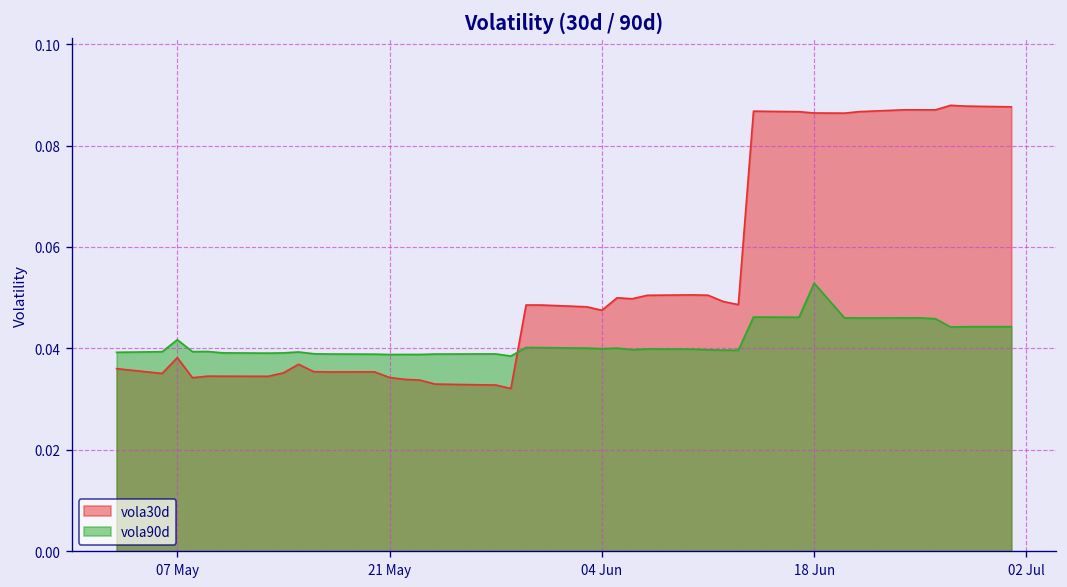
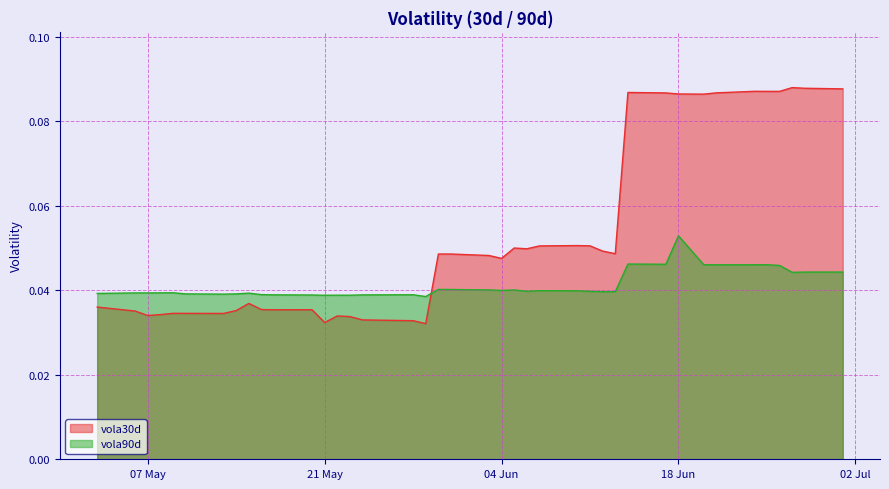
  {
    "vola30d": {
-     "07 May": 0.038,
-     "21 May": 0.034,
+     "07 May": 0.034,
+     "21 May": 0.032,
      "04 Jun": 0.048,
      "18 Jun": 0.086
    },
    "vola90d": {
-     "07 May": 0.042,
+     "07 May": 0.039,
      "21 May": 0.039,
      "04 Jun": 0.040,
      "18 Jun": 0.053
    }
  }
